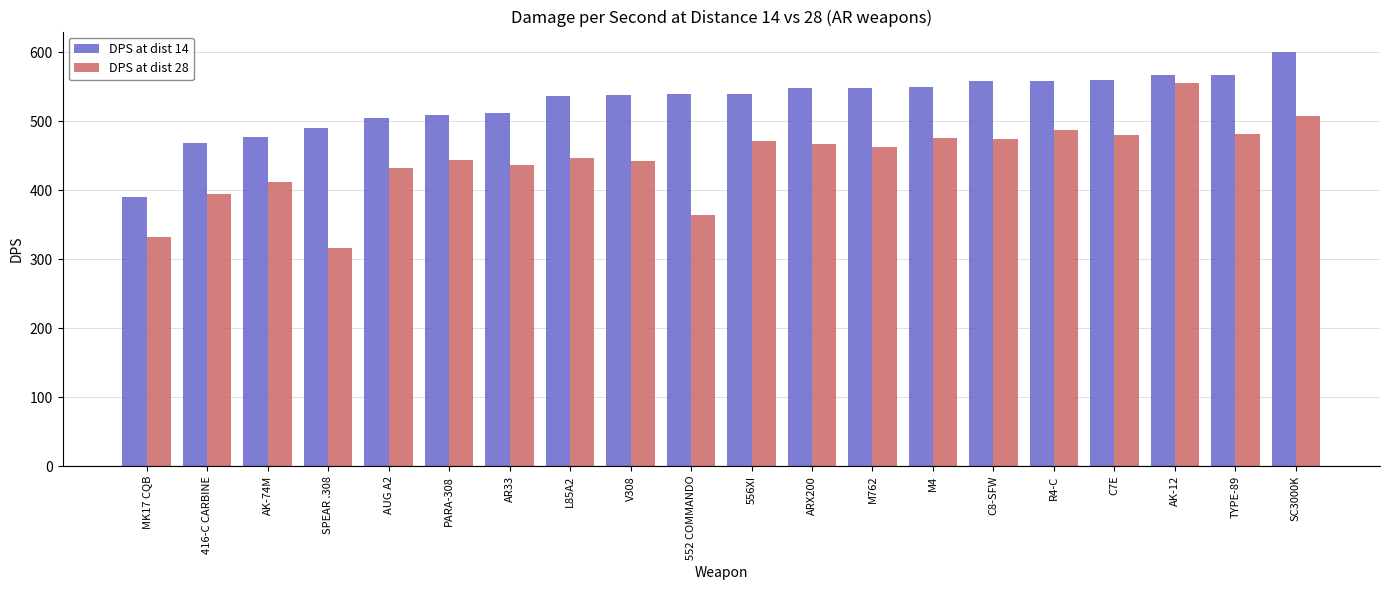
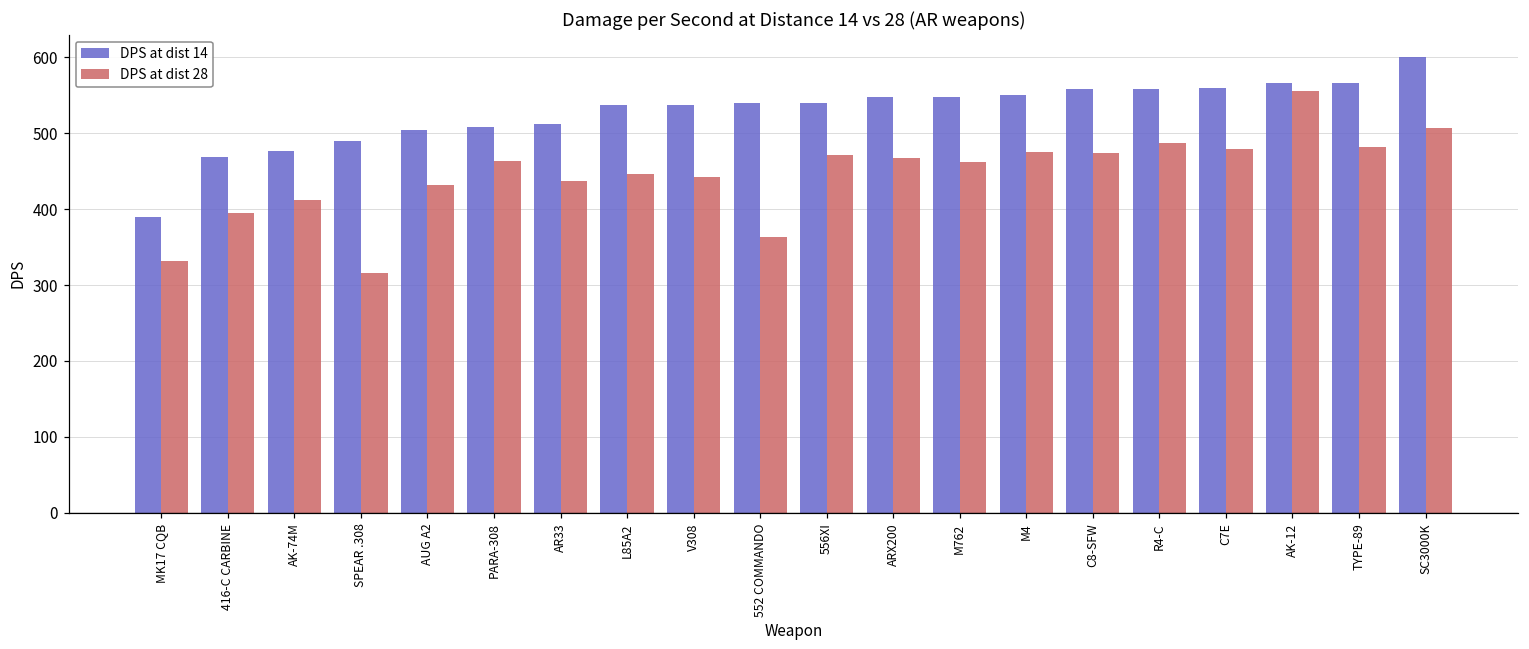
  {
    "DPS at dist 14": {
      "MK17 CQB": 390,
      "416-C CARBINE": 470,
      "AK-74M": 480,
      "SPEAR .308": 490,
      "AUG A2": 500,
      "PARA-308": 510,
      "AR33": 510,
      "L85A2": 540,
      "V308": 540,
      "552 COMMANDO": 540,
      "556XI": 540,
      "ARX200": 550,
      "M762": 550,
      "M4": 550,
      "C8-SFW": 560,
      "R4-C": 560,
      "C7E": 560,
      "AK-12": 570,
      "TYPE-89": 570,
      "SC3000K": 600
    },
    "DPS at dist 28": {
      "MK17 CQB": 330,
      "416-C CARBINE": 400,
      "AK-74M": 410,
      "SPEAR .308": 320,
      "AUG A2": 430,
-     "PARA-308": 440,
+     "PARA-308": 460,
      "AR33": 440,
      "L85A2": 450,
      "V308": 440,
      "552 COMMANDO": 360,
      "556XI": 470,
      "ARX200": 470,
      "M762": 460,
      "M4": 480,
      "C8-SFW": 470,
      "R4-C": 490,
      "C7E": 480,
      "AK-12": 560,
      "TYPE-89": 480,
      "SC3000K": 510
    }
  }
